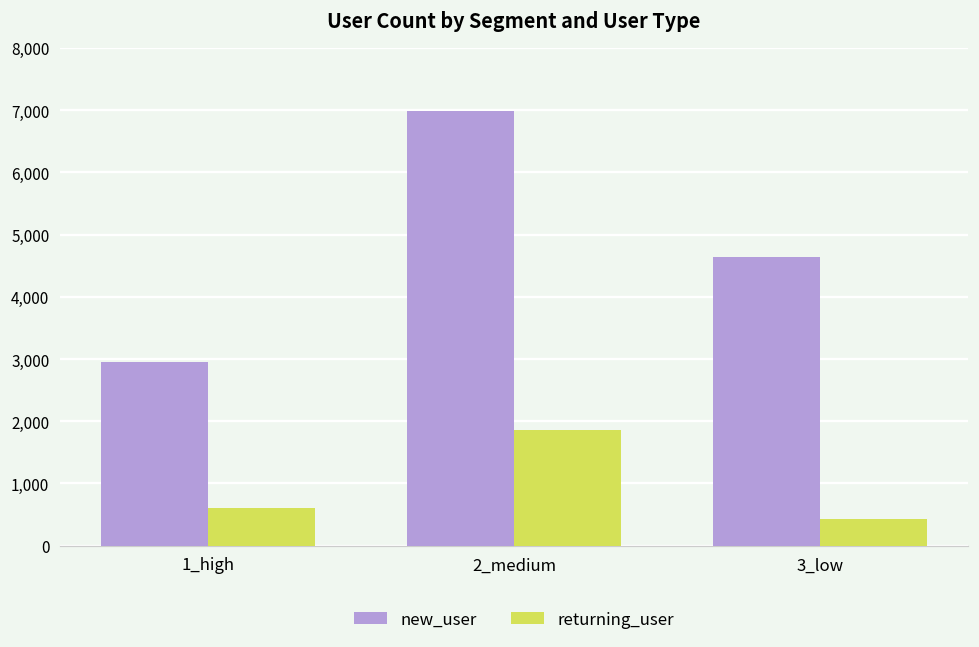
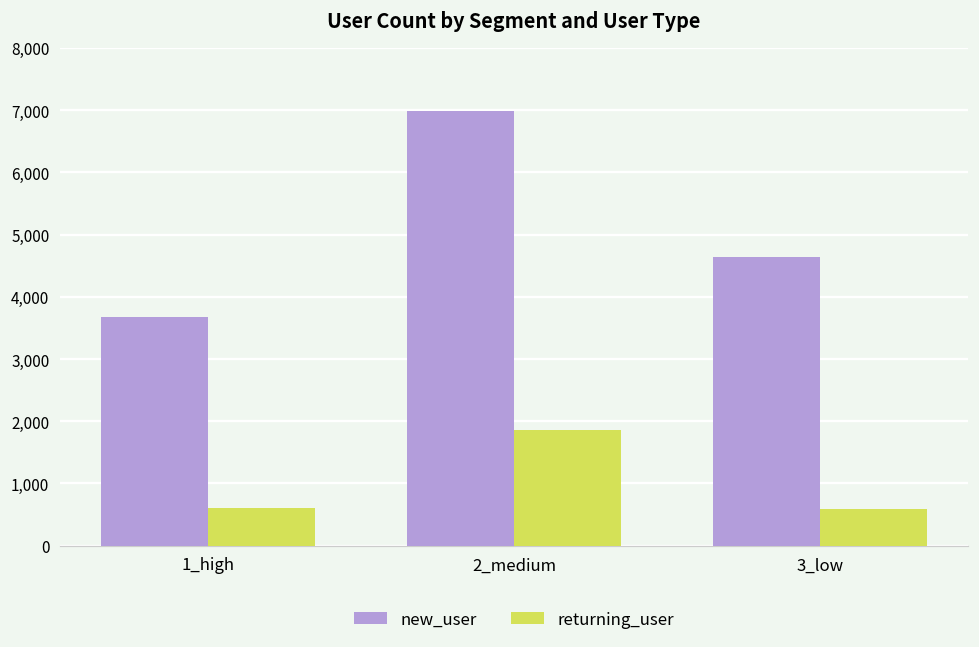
  {
    "new_user": {
-     "1_high": "3,000",
+     "1_high": "3,700",
      "2_medium": "7,000",
      "3_low": "4,600"
    },
    "returning_user": {
      "1_high": "600",
      "2_medium": "1,900",
-     "3_low": "400"
+     "3_low": "600"
    }
  }
